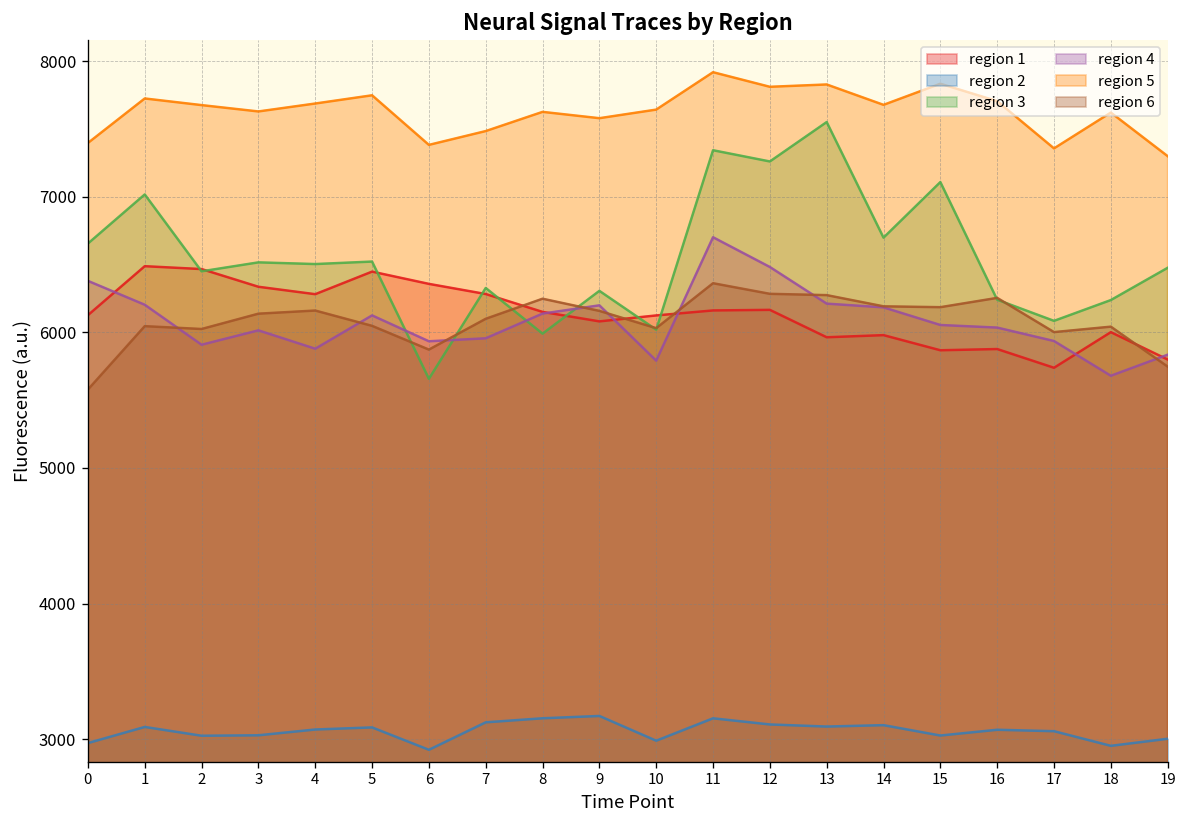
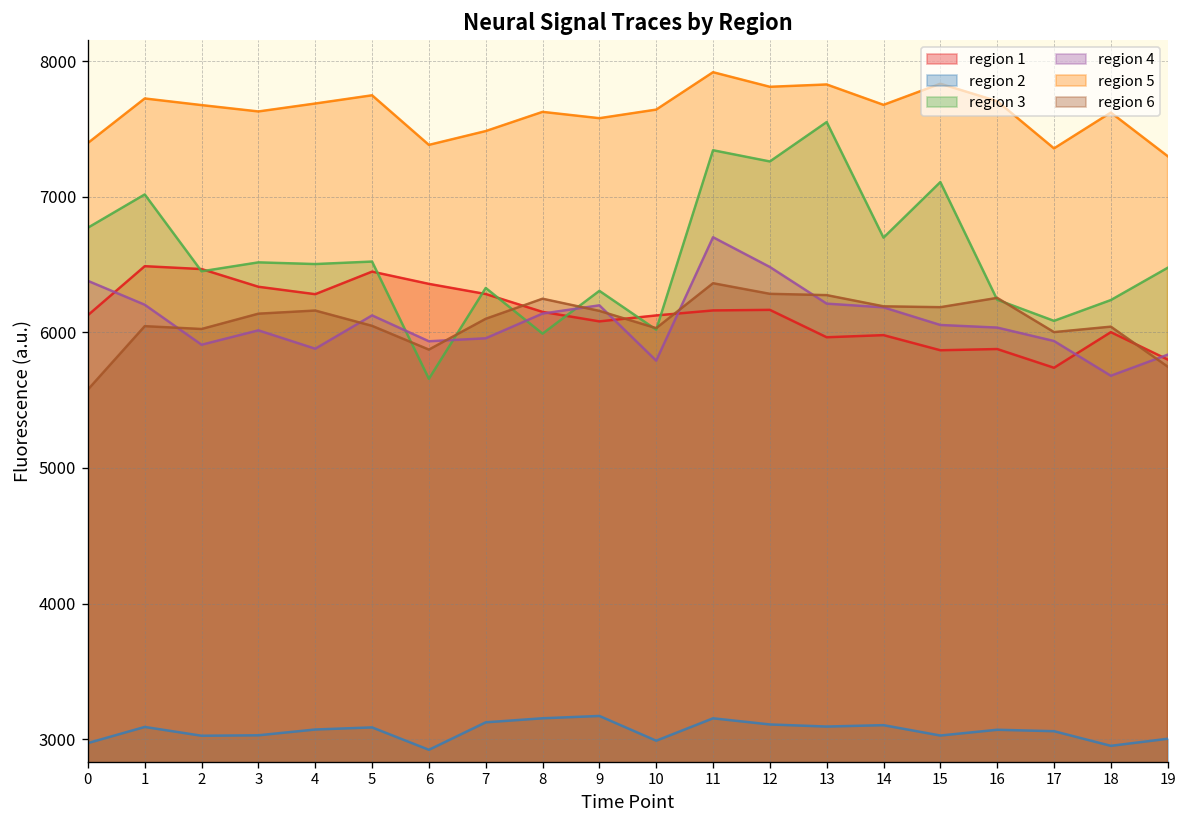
  {
    "region 3": {
-     "0": 6660,
+     "0": 6770,
      "1": 7020,
      "3": 6520,
      "4": 6500,
      "5": 6520,
      "6": 5660,
      "7": 6330,
      "8": 5990,
      "9": 6310,
      "11": 7340,
      "12": 7260,
      "13": 7550,
      "14": 6700,
      "15": 7110,
      "17": 6090,
      "18": 6240,
      "19": 6480
    }
  }
